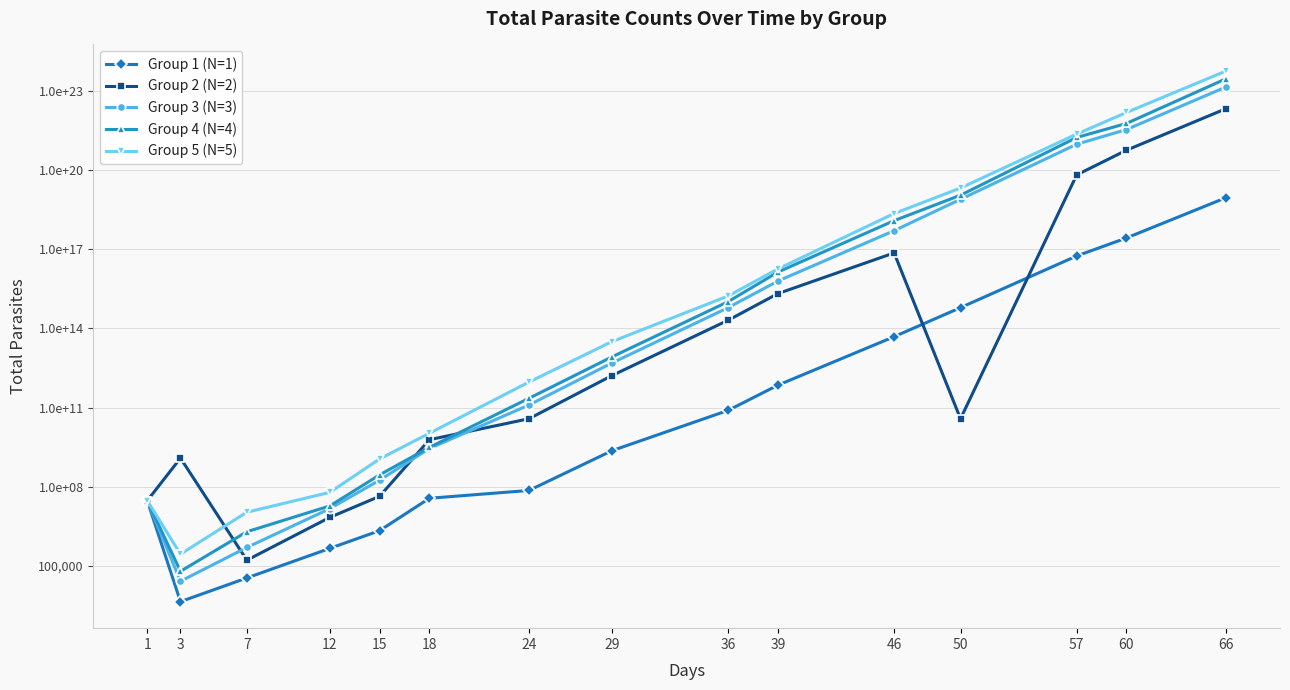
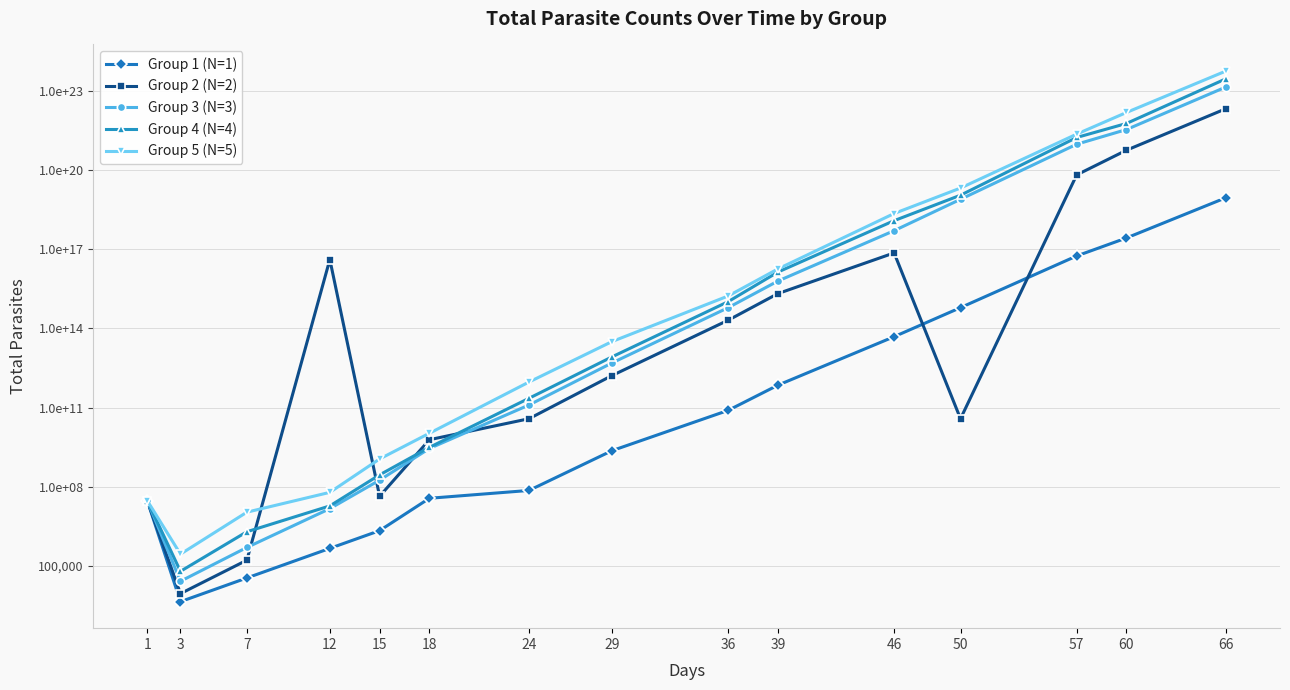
  {
    "Group 2 (N=2)": {
-     "3": "1,000,000,000",
+     "3": "9,000",
      "7": "200,000",
-     "12": "7,000,000",
+     "12": "40,000,000,000,000,000",
      "15": "40,000,000",
      "18": "6,000,000,000",
      "24": "40,000,000,000",
      "29": "2,000,000,000,000",
      "36": "200,000,000,000,000",
      "39": "2,000,000,000,000,000",
      "46": "70,000,000,000,000,000",
      "50": "40,000,000,000",
      "57": "60,000,000,000,000,000,000",
      "60": "600,000,000,000,000,000,000",
      "66": "20,000,000,000,000,000,000,000"
    }
  }
